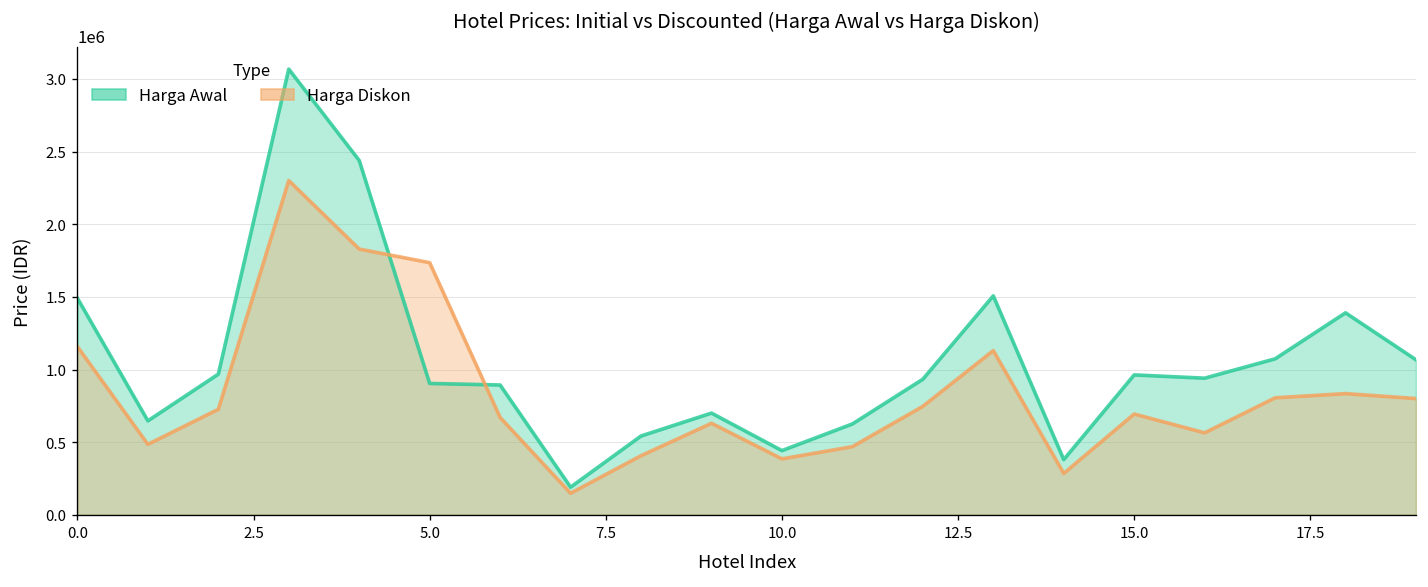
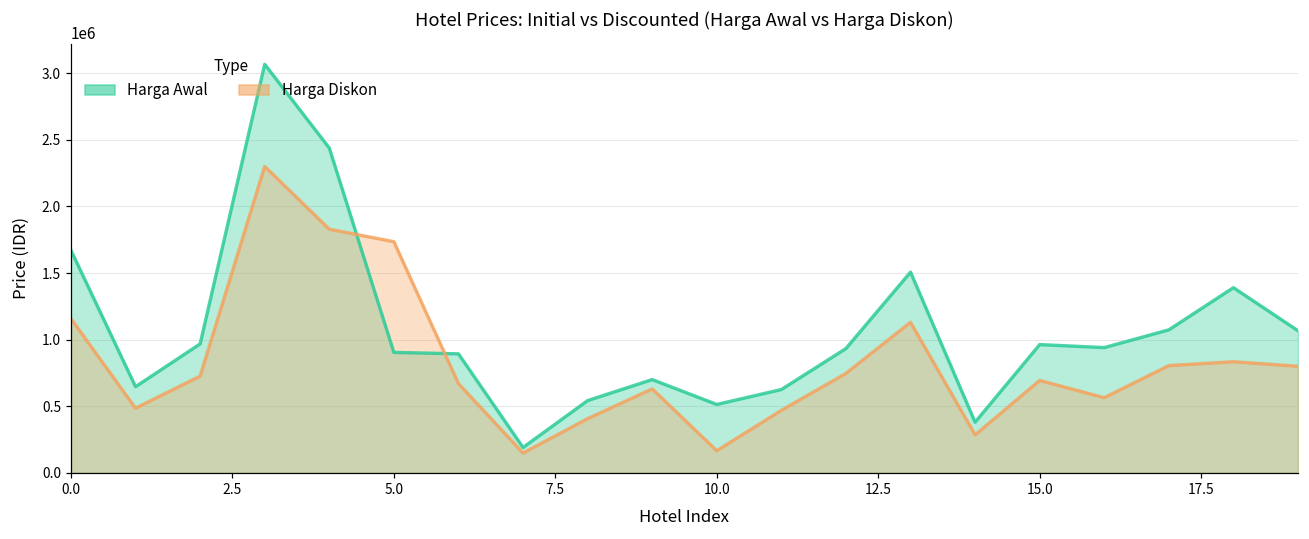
  {
    "Harga Awal": {
-     "0.0": 1490000,
+     "0.0": 1670000,
      "5.0": 900000,
-     "10.0": 440000,
+     "10.0": 510000,
      "15.0": 960000
    },
    "Harga Diskon": {
      "0.0": 1160000,
      "5.0": 1740000,
-     "10.0": 390000,
+     "10.0": 170000,
      "15.0": 690000
    }
  }
